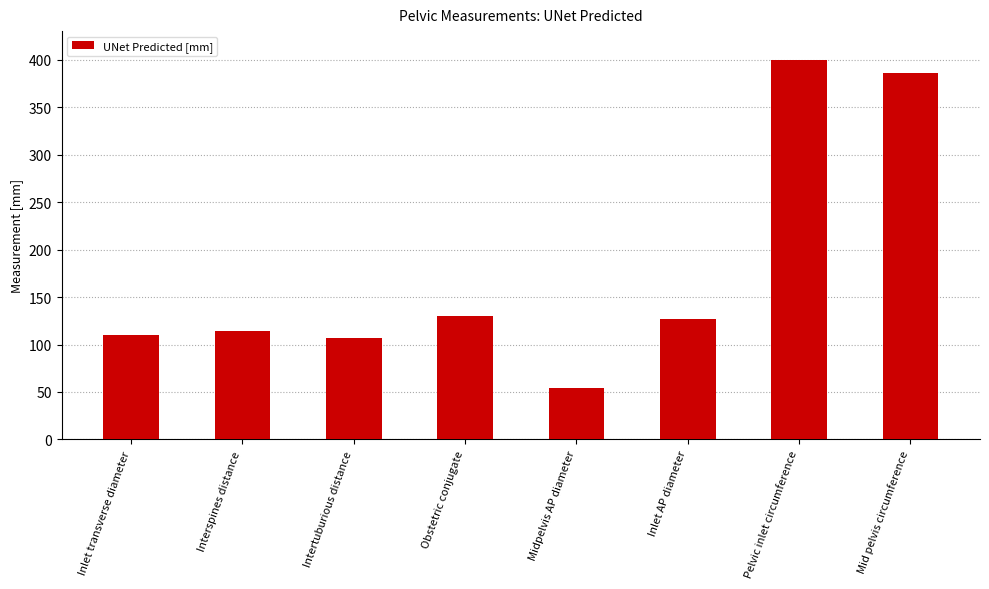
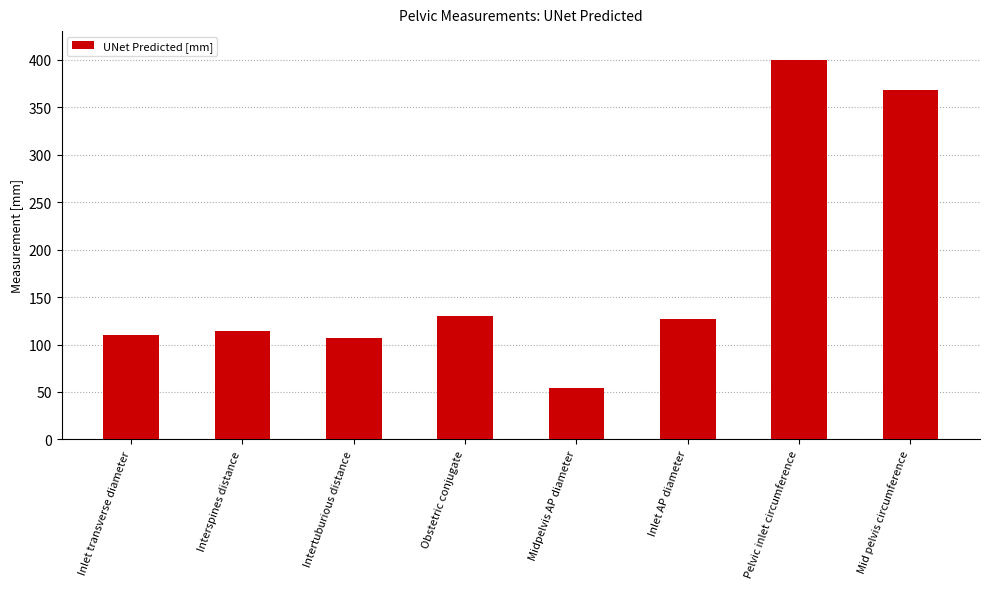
  {
    "Inlet transverse diameter": 110,
    "Interspines distance": 110,
    "Intertuburious distance": 110,
    "Obstetric conjugate": 130,
    "Midpelvis AP diameter": 50,
    "Inlet AP diameter": 130,
    "Pelvic inlet circumference": 400,
-   "Mid pelvis circumference": 390
+   "Mid pelvis circumference": 370
  }
